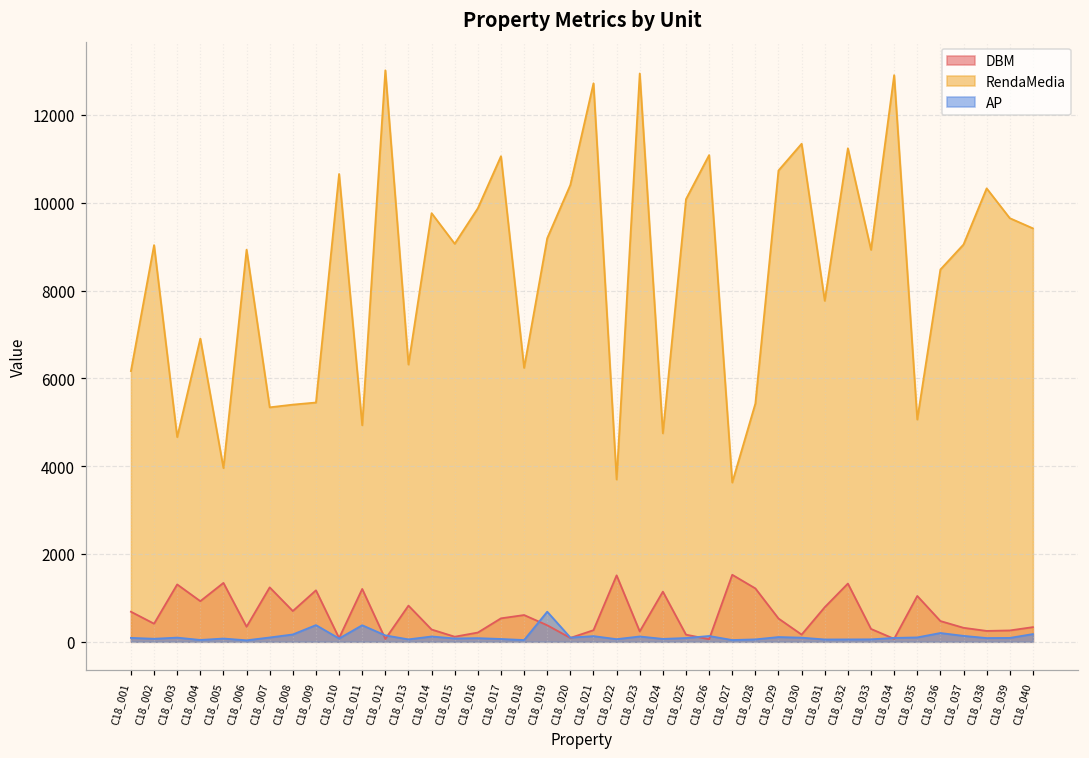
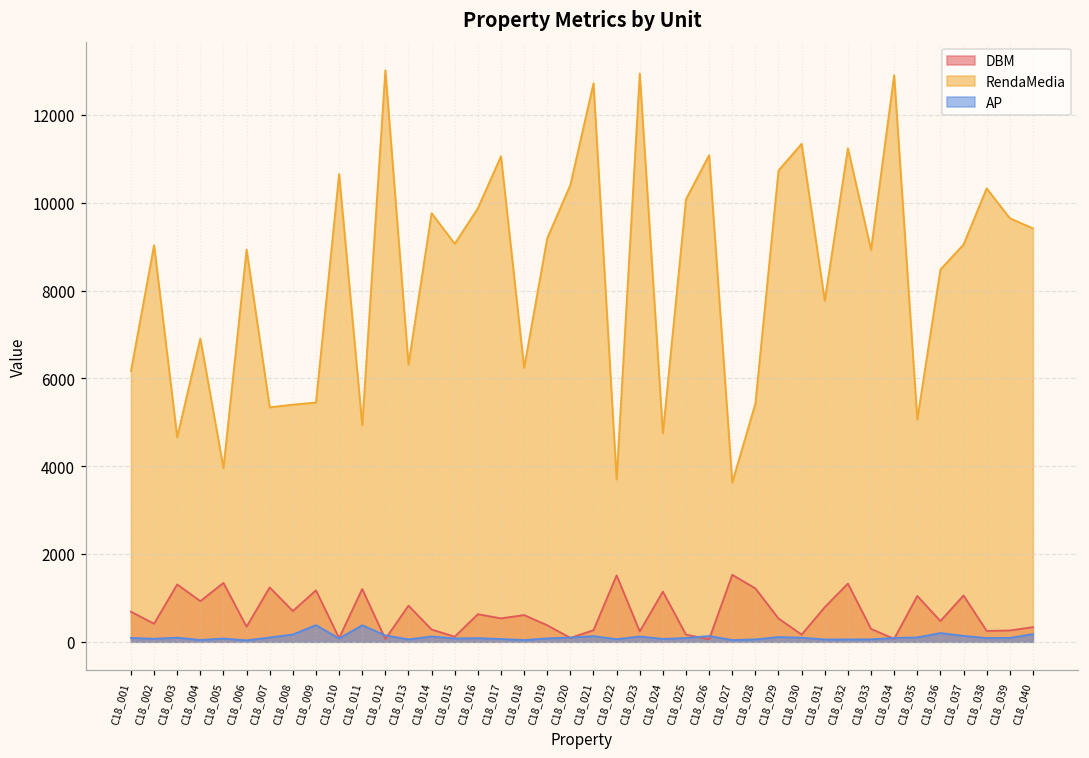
  {
    "DBM": {
      "C18_001": 700,
      "C18_002": 400,
      "C18_003": 1300,
      "C18_004": 900,
      "C18_005": 1300,
      "C18_006": 300,
      "C18_007": 1200,
      "C18_008": 700,
      "C18_009": 1200,
      "C18_011": 1200,
      "C18_012": 100,
      "C18_013": 800,
      "C18_014": 300,
-     "C18_016": 200,
+     "C18_016": 600,
      "C18_017": 500,
      "C18_018": 600,
      "C18_019": 400,
      "C18_021": 300,
      "C18_022": 1500,
      "C18_023": 200,
      "C18_024": 1100,
      "C18_025": 200,
      "C18_026": 100,
      "C18_027": 1500,
      "C18_028": 1200,
      "C18_029": 500,
      "C18_030": 200,
      "C18_031": 800,
      "C18_032": 1300,
      "C18_033": 300,
      "C18_035": 1000,
      "C18_036": 500,
-     "C18_037": 300,
+     "C18_037": 1100,
      "C18_038": 200,
      "C18_039": 300,
      "C18_040": 300
    },
    "RendaMedia": {
      "C18_001": 6200,
      "C18_002": 9000,
      "C18_003": 4700,
      "C18_004": 6900,
      "C18_005": 4000,
      "C18_006": 8900,
      "C18_007": 5300,
      "C18_008": 5400,
      "C18_009": 5400,
      "C18_010": 10700,
      "C18_011": 4900,
      "C18_012": 13000,
      "C18_013": 6300,
      "C18_014": 9800,
      "C18_015": 9100,
      "C18_016": 9900,
      "C18_017": 11100,
      "C18_018": 6200,
      "C18_019": 9200,
      "C18_020": 10400,
      "C18_021": 12700,
      "C18_022": 3700,
      "C18_023": 12900,
      "C18_024": 4700,
      "C18_025": 10100,
      "C18_026": 11100,
      "C18_027": 3600,
      "C18_028": 5400,
      "C18_029": 10700,
      "C18_030": 11300,
      "C18_031": 7800,
      "C18_032": 11200,
      "C18_033": 8900,
      "C18_034": 12900,
      "C18_035": 5100,
      "C18_036": 8500,
      "C18_037": 9000,
      "C18_038": 10300,
      "C18_039": 9600,
      "C18_040": 9400
    },
    "AP": {
      "C18_001": 100,
      "C18_002": 100,
      "C18_003": 100,
      "C18_004": 0,
      "C18_005": 100,
      "C18_006": 0,
      "C18_007": 100,
      "C18_008": 200,
      "C18_009": 400,
      "C18_011": 400,
      "C18_012": 100,
      "C18_013": 100,
      "C18_014": 100,
      "C18_016": 100,
      "C18_017": 100,
      "C18_018": 0,
-     "C18_019": 700,
+     "C18_019": 100,
      "C18_021": 100,
      "C18_022": 100,
      "C18_023": 100,
      "C18_024": 100,
      "C18_025": 100,
      "C18_026": 100,
      "C18_027": 0,
      "C18_028": 100,
      "C18_029": 100,
      "C18_030": 100,
      "C18_031": 100,
      "C18_032": 100,
      "C18_033": 100,
      "C18_035": 100,
      "C18_036": 200,
      "C18_037": 100,
      "C18_038": 100,
      "C18_039": 100,
      "C18_040": 200
    }
  }
